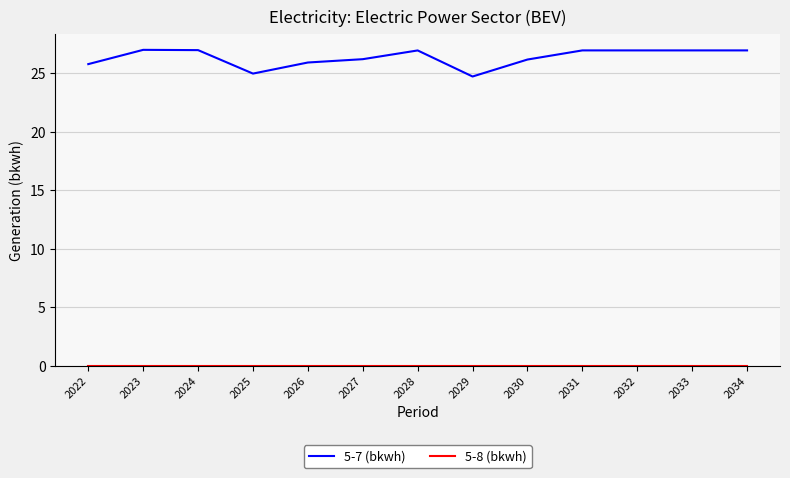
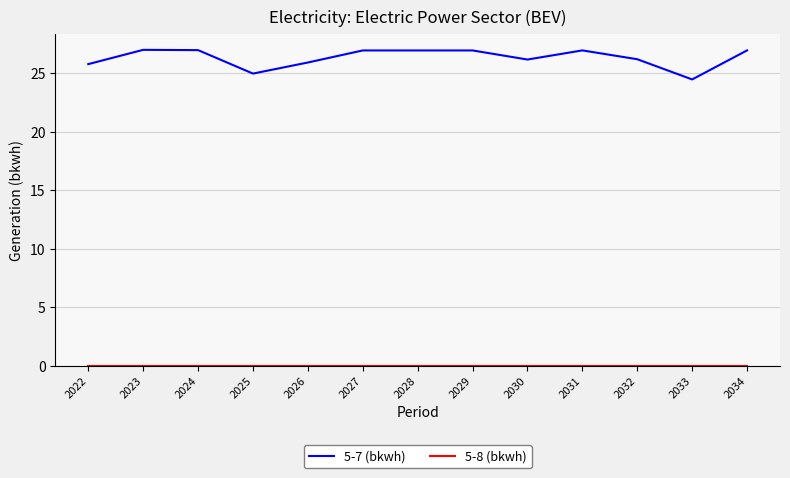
  {
    "5-7 (bkwh)": {
      "2022": 25.8,
      "2023": 27.0,
      "2024": 27.0,
      "2025": 25.0,
      "2026": 25.9,
-     "2027": 26.2,
+     "2027": 27.0,
      "2028": 27.0,
-     "2029": 24.7,
+     "2029": 27.0,
      "2030": 26.2,
      "2031": 27.0,
-     "2032": 27.0,
-     "2033": 27.0,
+     "2032": 26.2,
+     "2033": 24.5,
      "2034": 27.0
    },
    "5-8 (bkwh)": {
      "2022": 0.0,
      "2023": 0.0,
      "2024": 0.0,
      "2025": 0.0,
      "2026": 0.0,
      "2027": 0.0,
      "2028": 0.0,
      "2029": 0.0,
      "2030": 0.0,
      "2031": 0.0,
      "2032": 0.0,
      "2033": 0.0,
      "2034": 0.0
    }
  }
